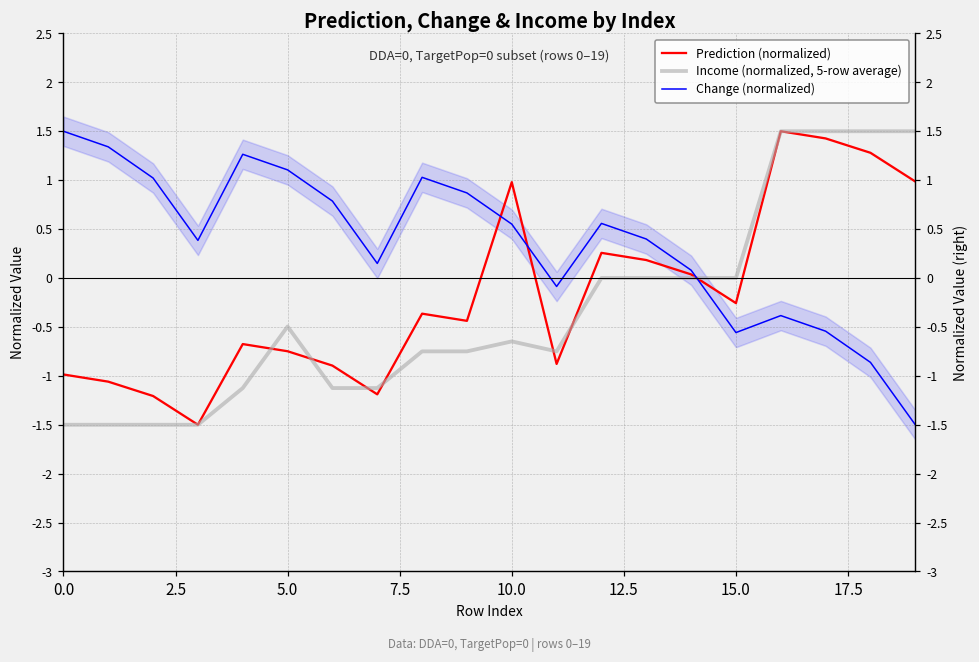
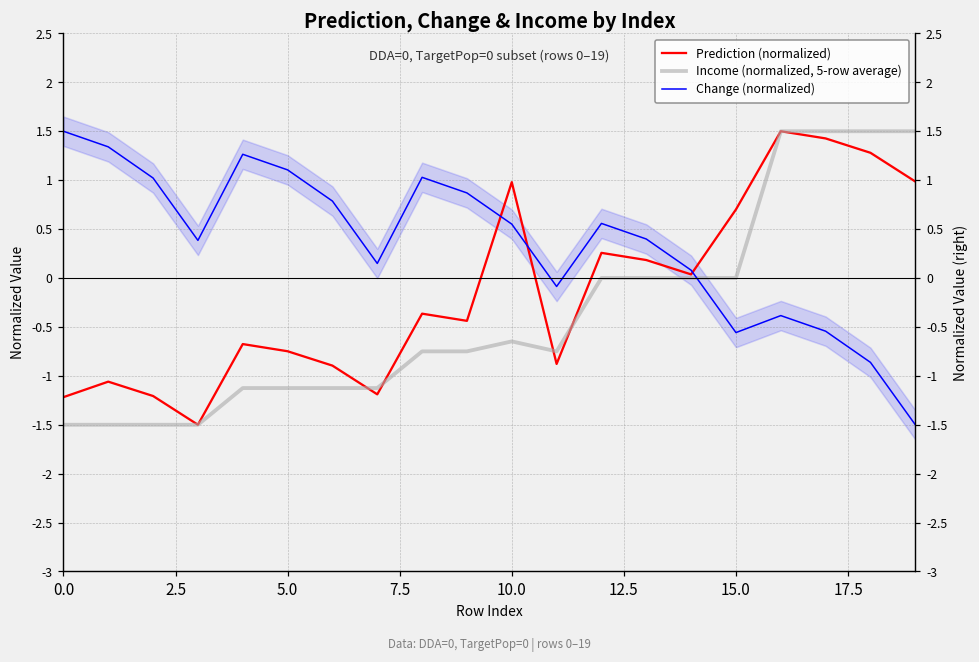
  {
    "Prediction (normalized)": {
-     "0.0": -1.0,
+     "0.0": -1.2,
      "5.0": -0.7,
      "10.0": 1.0,
-     "15.0": -0.3
+     "15.0": 0.7
    },
    "Income (normalized, 5-row average)": {
      "0.0": -1.5,
-     "5.0": -0.5,
+     "5.0": -1.1,
      "10.0": -0.6,
      "15.0": 0.0
    }
  }
